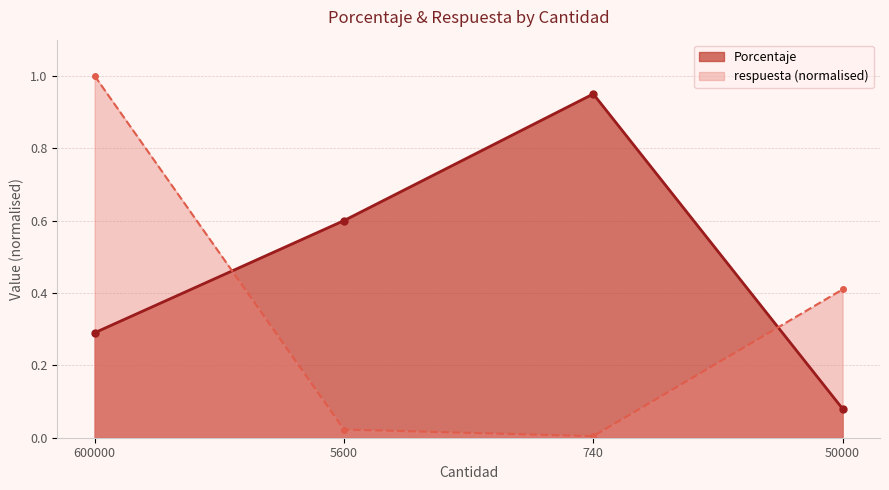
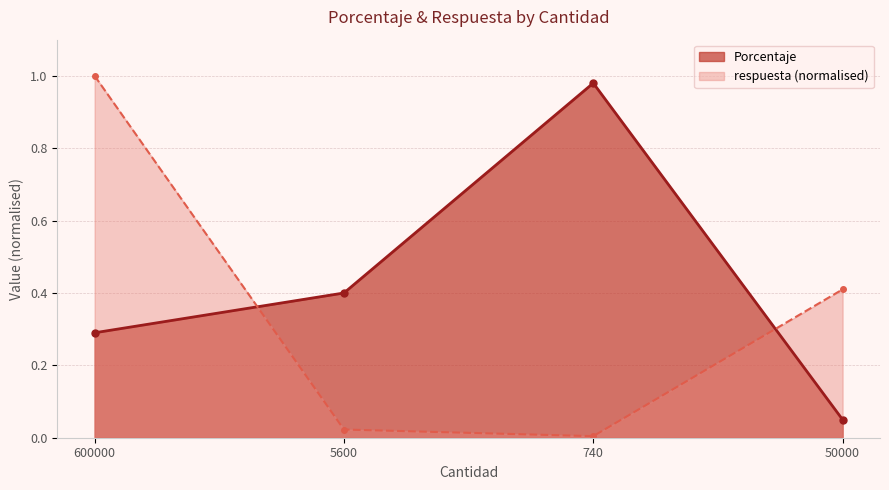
  {
    "Porcentaje": {
      "600000": 0.29,
-     "5600": 0.6,
-     "740": 0.95,
-     "50000": 0.08
+     "5600": 0.4,
+     "740": 0.98,
+     "50000": 0.05
    },
    "respuesta (normalised)": {
      "600000": 1.00,
      "5600": 0.02,
      "740": 0.00,
      "50000": 0.41
    }
  }
